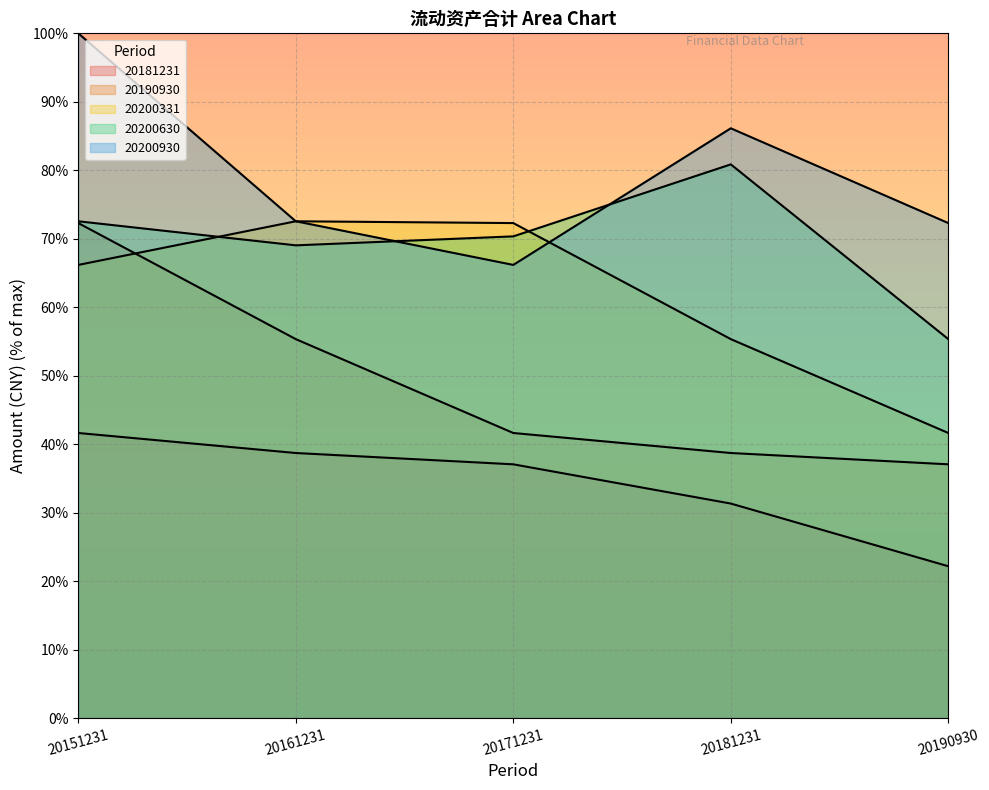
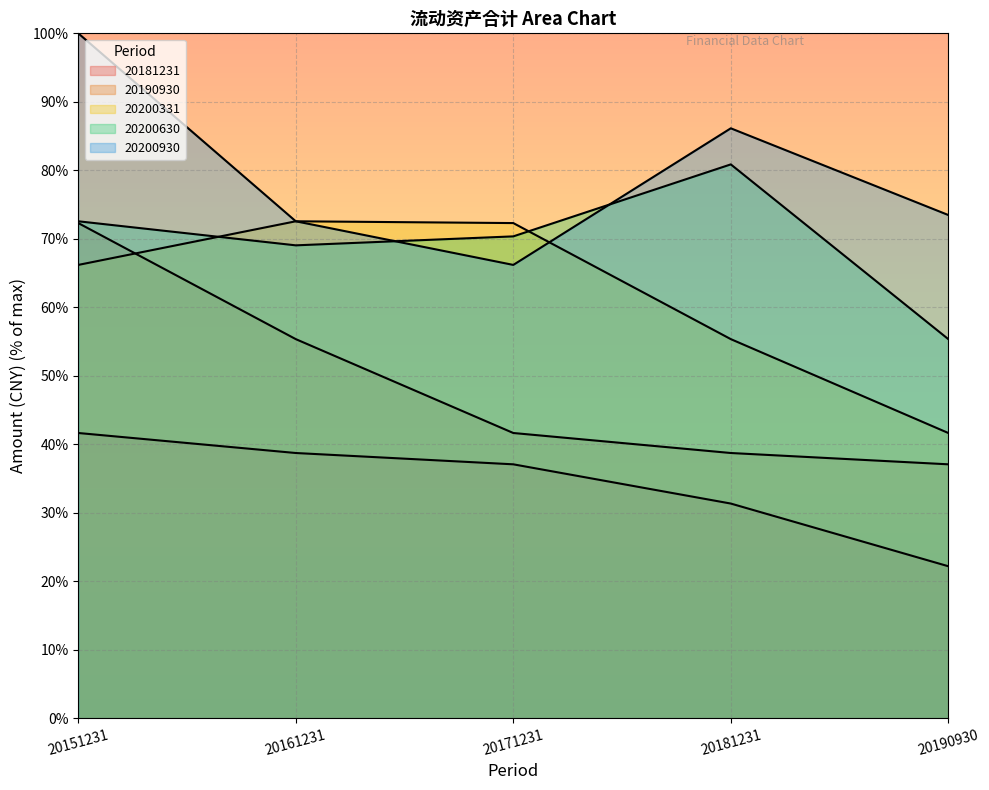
  {
    "20200630": {
      "20161231": "69%",
      "20171231": "70%",
      "20181231": "81%",
      "20190930": "55%"
    },
    "20200930": {
      "20151231": "100%",
      "20171231": "66%",
      "20181231": "86%",
-     "20190930": "72%"
+     "20190930": "73%"
    }
  }
